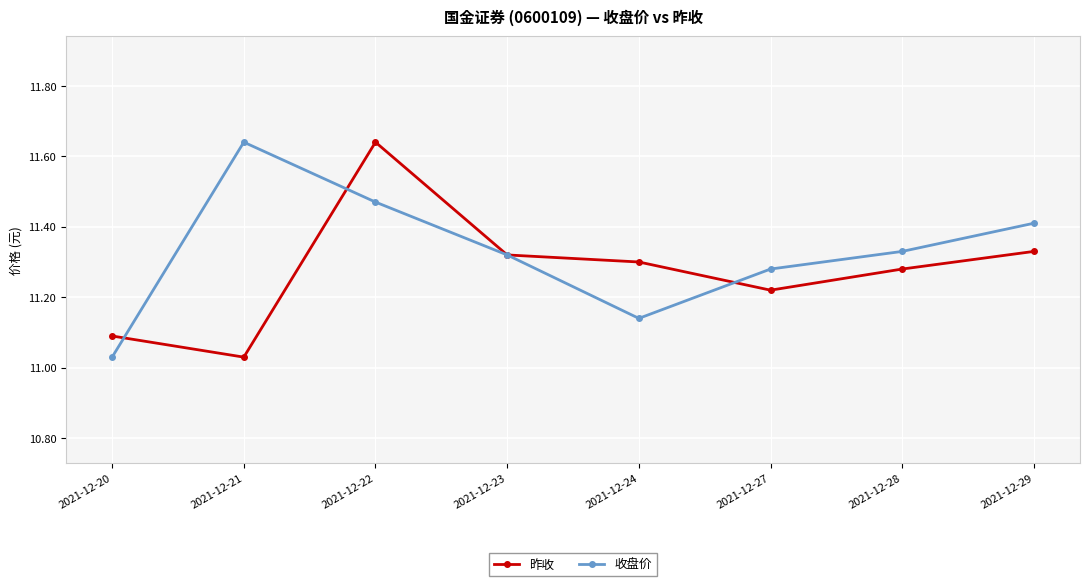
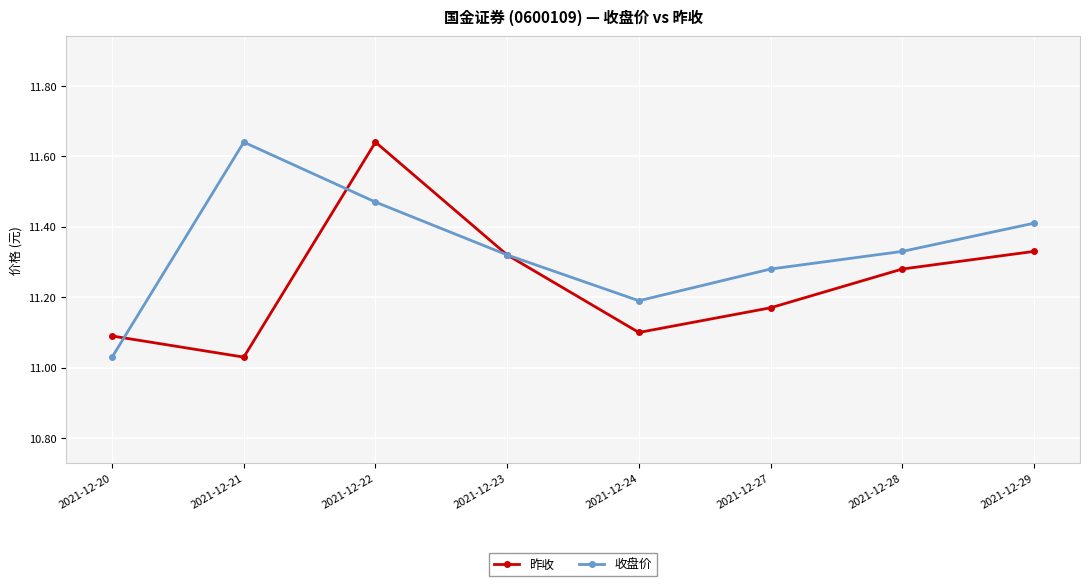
  {
    "昨收": {
      "2021-12-20": 11.09,
      "2021-12-21": 11.03,
      "2021-12-22": 11.64,
-     "2021-12-24": 11.3,
-     "2021-12-27": 11.22,
+     "2021-12-24": 11.1,
+     "2021-12-27": 11.17,
      "2021-12-28": 11.28,
      "2021-12-29": 11.33
    },
    "收盘价": {
      "2021-12-20": 11.03,
      "2021-12-21": 11.64,
      "2021-12-22": 11.47,
-     "2021-12-24": 11.14,
+     "2021-12-24": 11.19,
      "2021-12-27": 11.28,
      "2021-12-28": 11.33,
      "2021-12-29": 11.41
    }
  }
